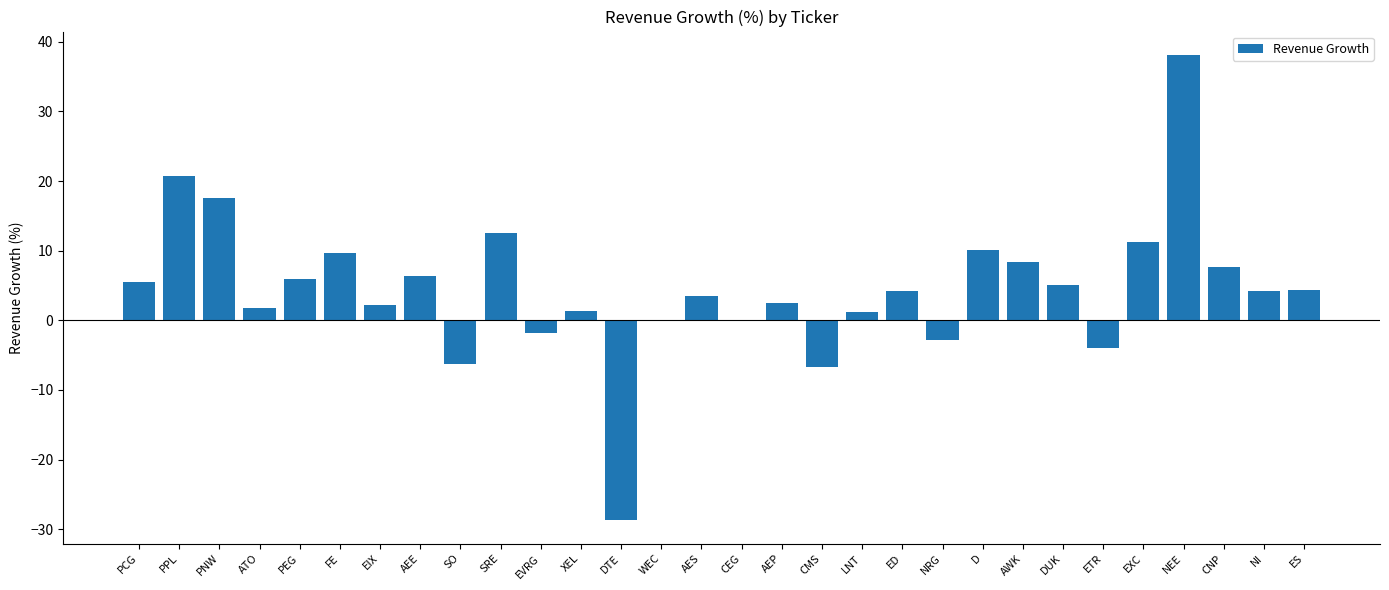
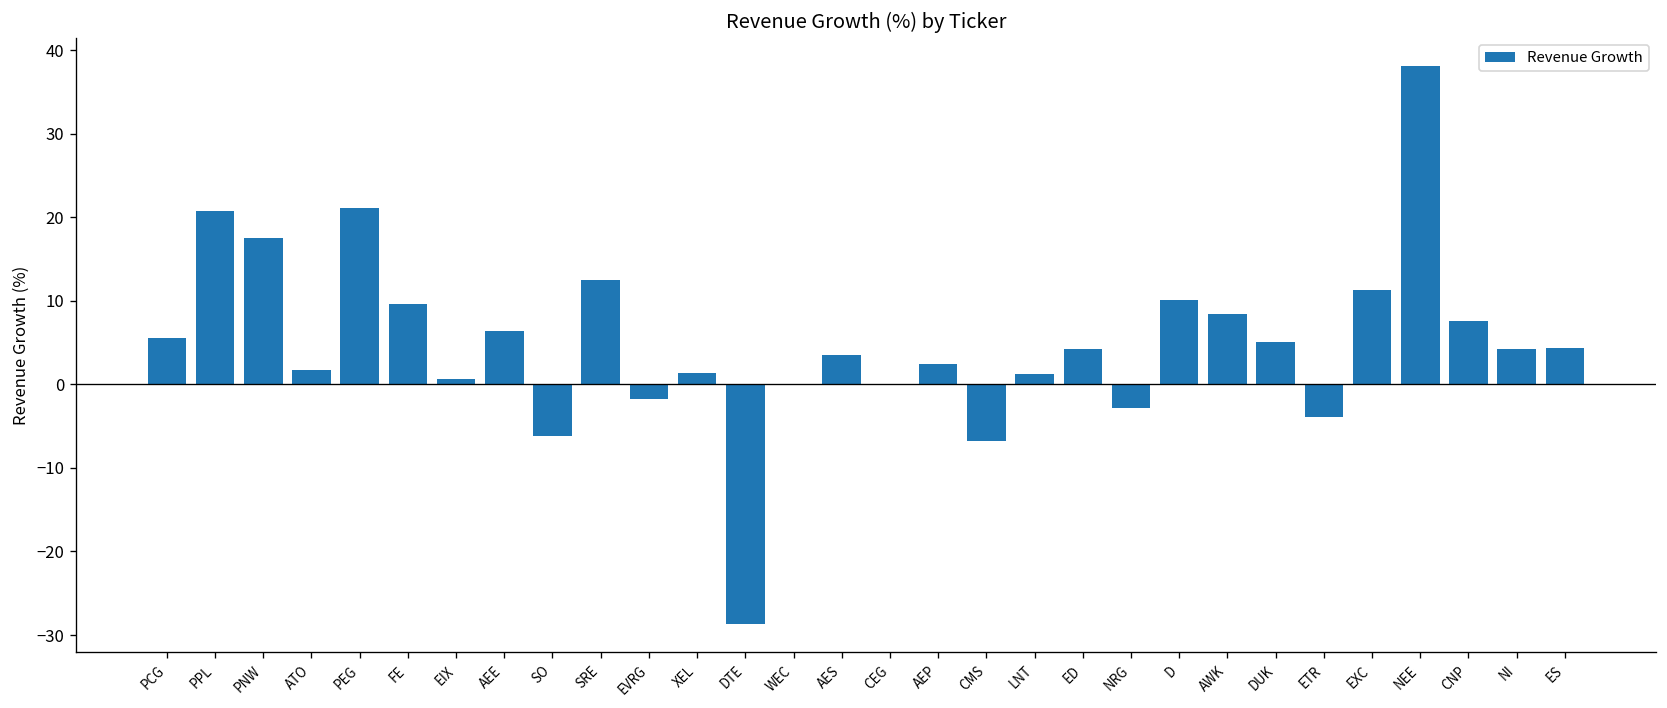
  {
    "PCG": 6,
    "PPL": 21,
    "PNW": 18,
    "ATO": 2,
-   "PEG": 6,
+   "PEG": 21,
    "FE": 10,
-   "EIX": 2,
+   "EIX": 1,
    "AEE": 6,
    "SO": -6,
    "SRE": 13,
    "EVRG": -2,
    "XEL": 1,
    "DTE": -29,
    "AES": 4,
    "CEG": 0,
    "AEP": 2,
    "CMS": -7,
    "LNT": 1,
    "ED": 4,
    "NRG": -3,
    "D": 10,
    "AWK": 8,
    "DUK": 5,
    "ETR": -4,
    "EXC": 11,
    "NEE": 38,
    "CNP": 8,
    "NI": 4,
    "ES": 4
  }
